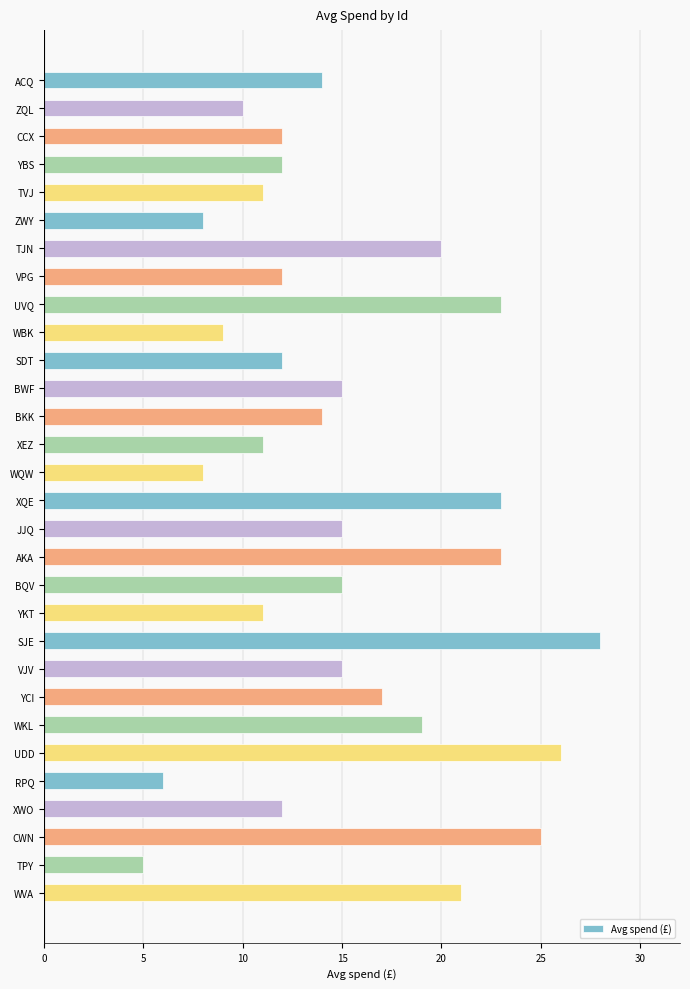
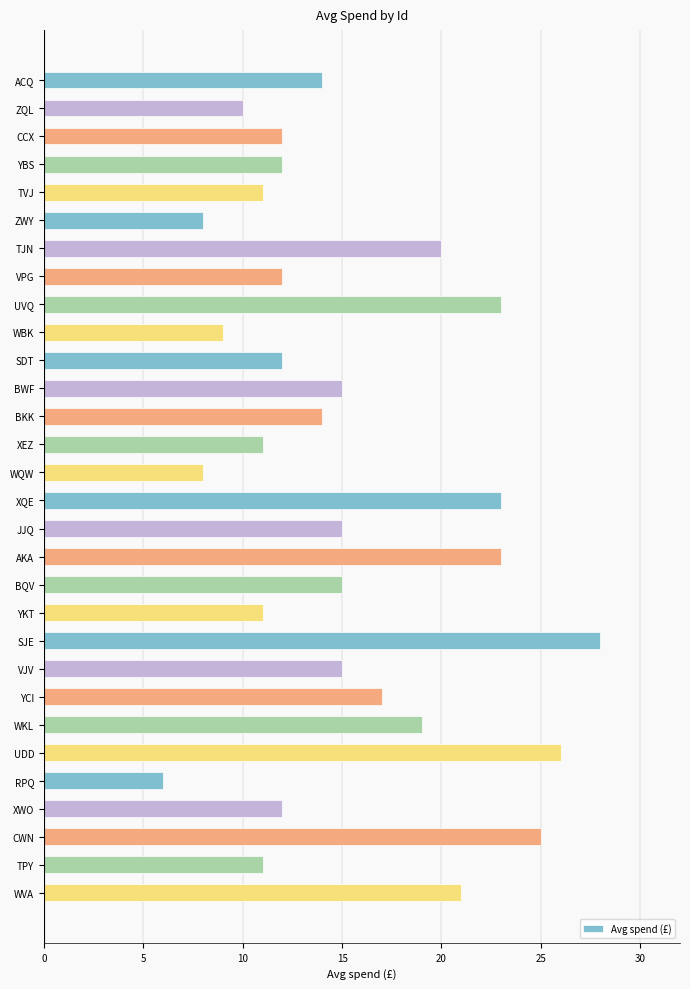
  {
    "ACQ": 14,
    "ZQL": 10,
    "CCX": 12,
    "YBS": 12,
    "TVJ": 11,
    "ZWY": 8,
    "TJN": 20,
    "VPG": 12,
    "UVQ": 23,
    "WBK": 9,
    "SDT": 12,
    "BWF": 15,
    "BKK": 14,
    "XEZ": 11,
    "WQW": 8,
    "XQE": 23,
    "JJQ": 15,
    "AKA": 23,
    "BQV": 15,
    "YKT": 11,
    "SJE": 28,
    "VJV": 15,
    "YCI": 17,
    "WKL": 19,
    "UDD": 26,
    "RPQ": 6,
    "XWO": 12,
    "CWN": 25,
-   "TPY": 5,
+   "TPY": 11,
    "WVA": 21
  }
